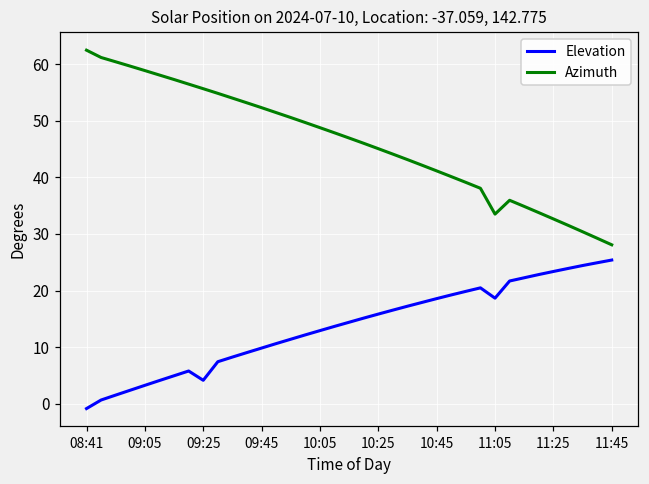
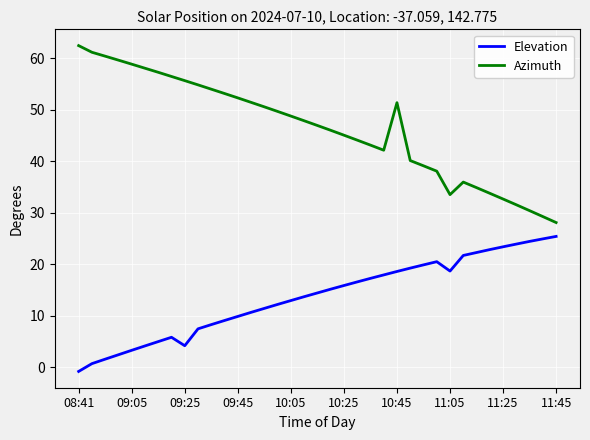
  {
    "Elevation": {
      "08:41": -1,
      "09:05": 3,
      "09:25": 4,
      "09:45": 10,
      "10:05": 13,
      "10:25": 16,
      "10:45": 19,
      "11:05": 19,
      "11:25": 23,
      "11:45": 25
    },
    "Azimuth": {
      "08:41": 62,
      "09:05": 59,
      "09:25": 56,
      "09:45": 52,
      "10:05": 49,
      "10:25": 45,
-     "10:45": 41,
+     "10:45": 51,
      "11:05": 34,
      "11:25": 33,
      "11:45": 28
    }
  }
